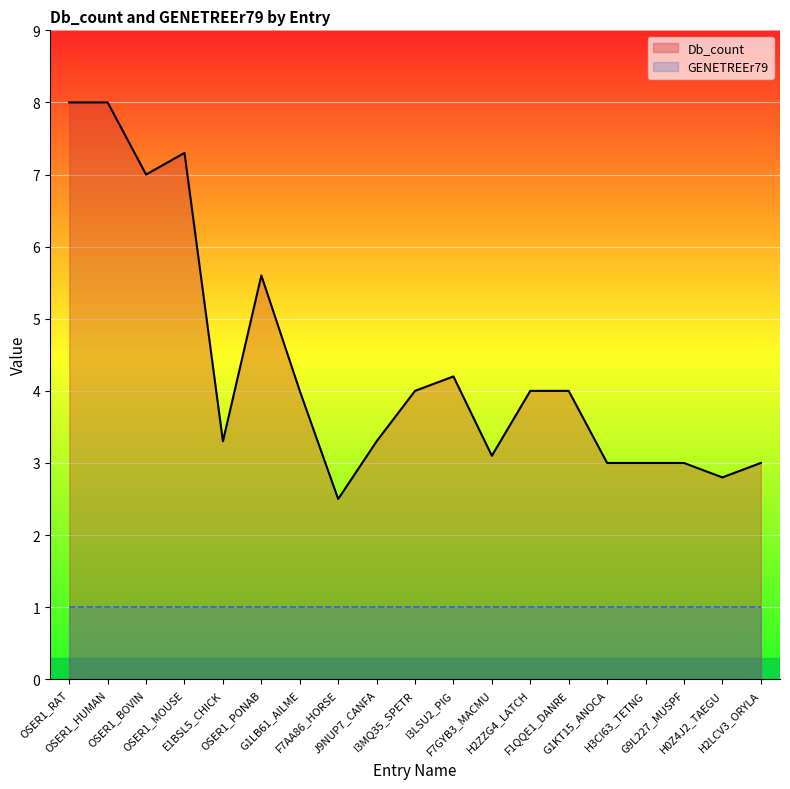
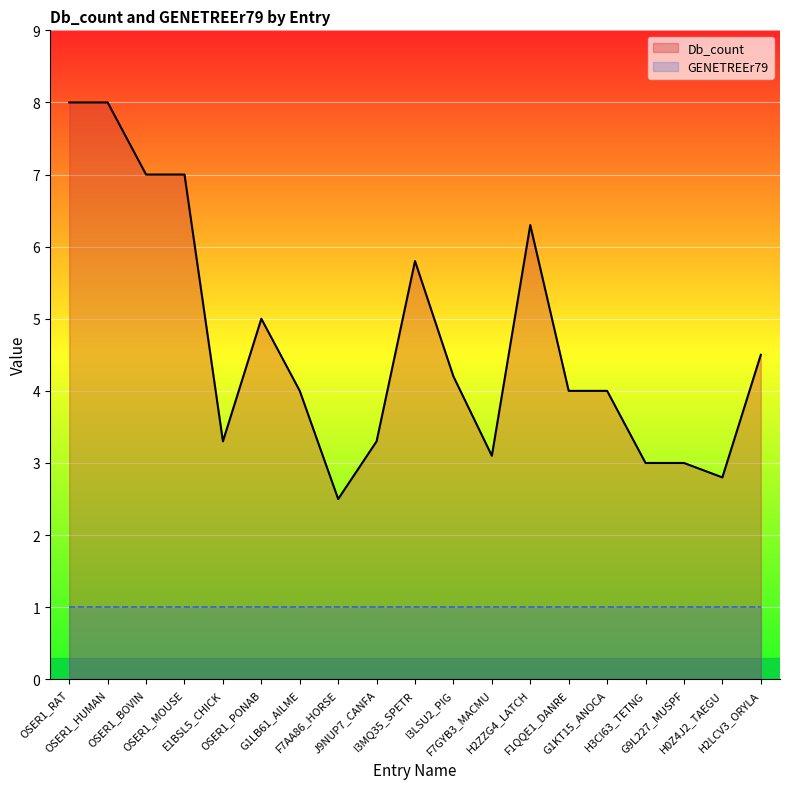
  {
    "Db_count": {
      "OSER1_RAT": 8.0,
      "OSER1_HUMAN": 8.0,
      "OSER1_BOVIN": 7.0,
-     "OSER1_MOUSE": 7.3,
+     "OSER1_MOUSE": 7.0,
      "E1BSL5_CHICK": 3.3,
-     "OSER1_PONAB": 5.6,
+     "OSER1_PONAB": 5.0,
      "G1LB61_AILME": 4.0,
      "F7AA86_HORSE": 2.5,
      "J9NUP7_CANFA": 3.3,
-     "I3MQ35_SPETR": 4.0,
+     "I3MQ35_SPETR": 5.8,
      "I3LSU2_PIG": 4.2,
      "F7GYB3_MACMU": 3.1,
-     "H2ZZG4_LATCH": 4.0,
+     "H2ZZG4_LATCH": 6.3,
      "F1QQE1_DANRE": 4.0,
-     "G1KT15_ANOCA": 3,
+     "G1KT15_ANOCA": 4,
      "H3CI63_TETNG": 3.0,
      "G9L227_MUSPF": 3.0,
      "H0Z4J2_TAEGU": 2.8,
-     "H2LCV3_ORYLA": 3.0
+     "H2LCV3_ORYLA": 4.5
    },
    "GENETREEr79": {
      "OSER1_RAT": 1.0,
      "OSER1_HUMAN": 1.0,
      "OSER1_BOVIN": 1.0,
      "OSER1_MOUSE": 1.0,
      "E1BSL5_CHICK": 1.0,
      "OSER1_PONAB": 1.0,
      "G1LB61_AILME": 1.0,
      "F7AA86_HORSE": 1.0,
      "J9NUP7_CANFA": 1.0,
      "I3MQ35_SPETR": 1.0,
      "I3LSU2_PIG": 1.0,
      "F7GYB3_MACMU": 1.0,
      "H2ZZG4_LATCH": 1.0,
      "F1QQE1_DANRE": 1.0,
      "G1KT15_ANOCA": 1.0,
      "H3CI63_TETNG": 1.0,
      "G9L227_MUSPF": 1.0,
      "H0Z4J2_TAEGU": 1.0,
      "H2LCV3_ORYLA": 1.0
    }
  }
